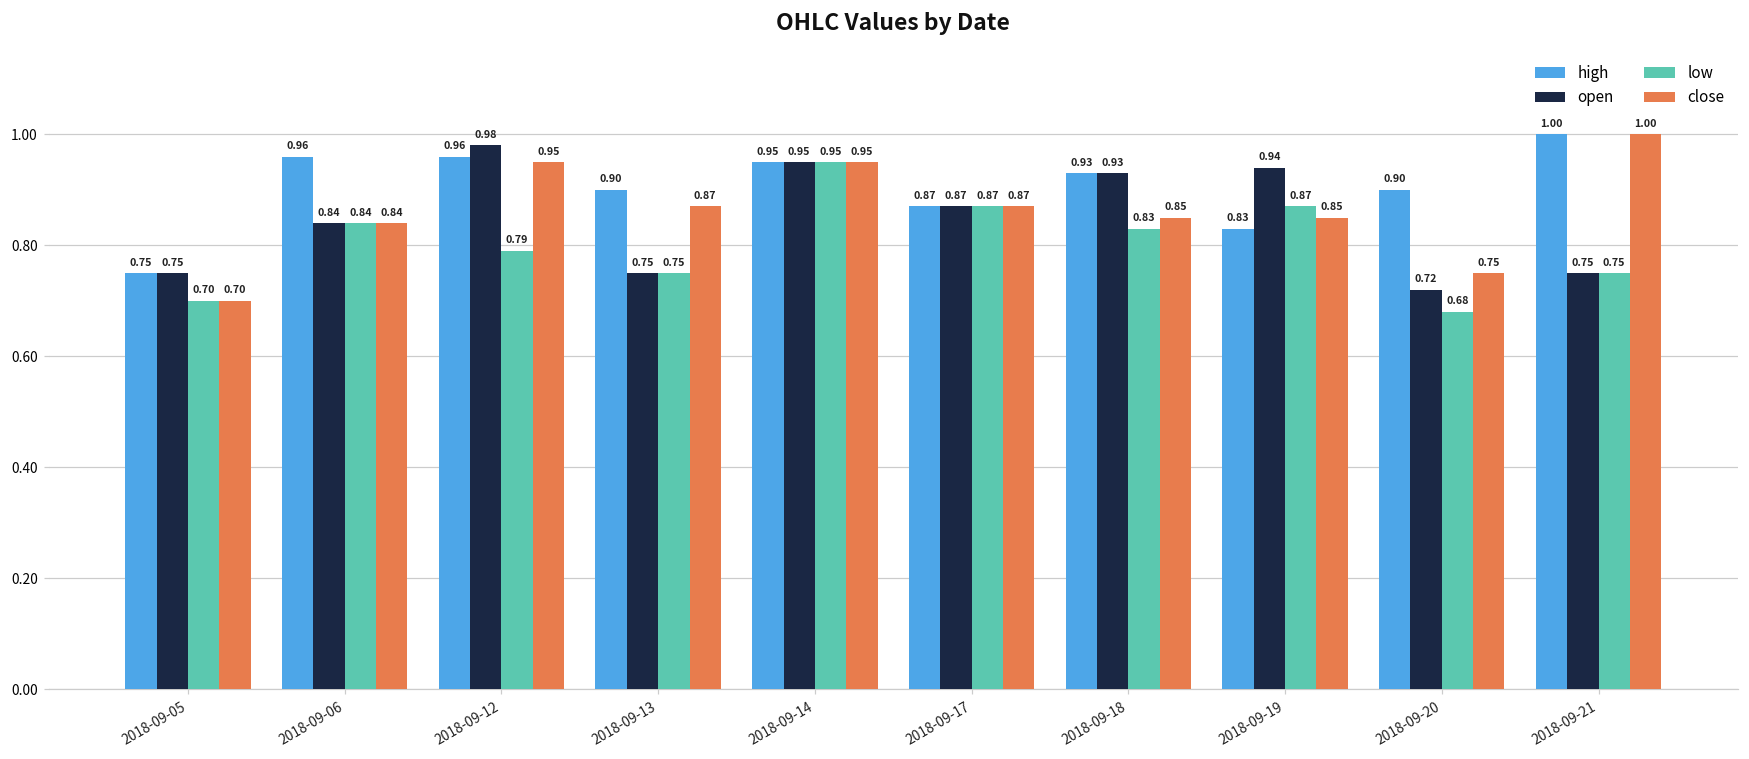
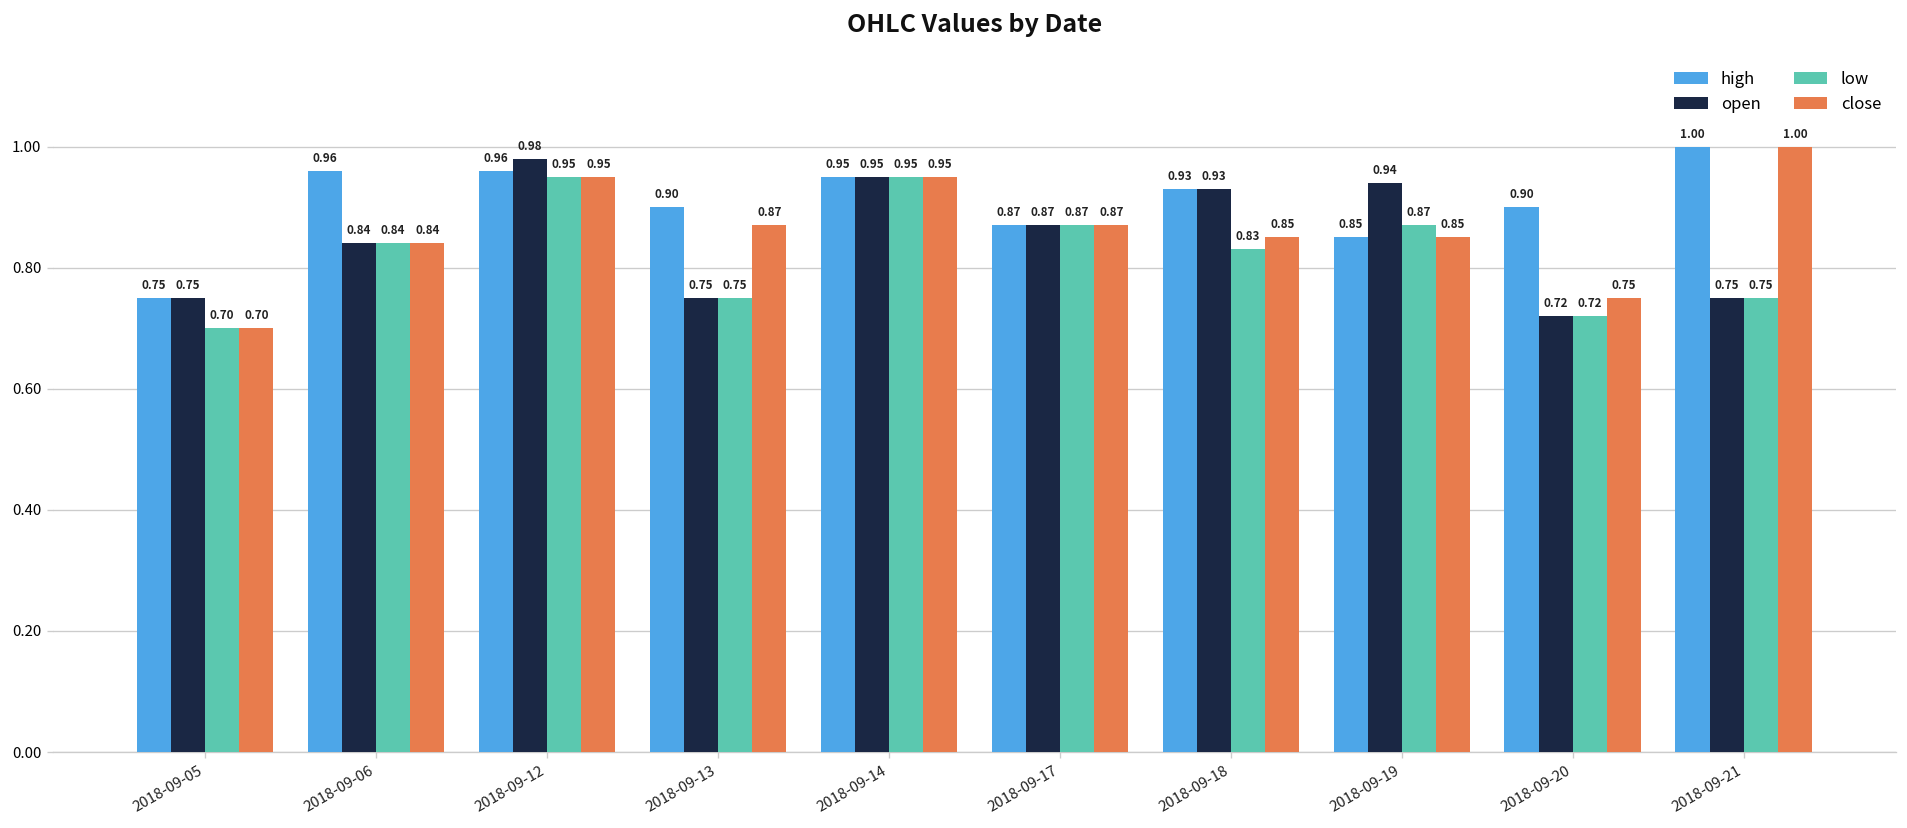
  {
    "high": {
      "2018-09-05": 0.75,
      "2018-09-06": 0.96,
      "2018-09-12": 0.96,
      "2018-09-13": 0.90,
      "2018-09-14": 0.95,
      "2018-09-17": 0.87,
      "2018-09-18": 0.93,
-     "2018-09-19": 0.83,
+     "2018-09-19": 0.85,
      "2018-09-20": 0.90,
      "2018-09-21": 1.00
    },
    "open": {
      "2018-09-05": 0.75,
      "2018-09-06": 0.84,
      "2018-09-12": 0.98,
      "2018-09-13": 0.75,
      "2018-09-14": 0.95,
      "2018-09-17": 0.87,
      "2018-09-18": 0.93,
      "2018-09-19": 0.94,
      "2018-09-20": 0.72,
      "2018-09-21": 0.75
    },
    "low": {
      "2018-09-05": 0.70,
      "2018-09-06": 0.84,
-     "2018-09-12": 0.79,
+     "2018-09-12": 0.95,
      "2018-09-13": 0.75,
      "2018-09-14": 0.95,
      "2018-09-17": 0.87,
      "2018-09-18": 0.83,
      "2018-09-19": 0.87,
-     "2018-09-20": 0.68,
+     "2018-09-20": 0.72,
      "2018-09-21": 0.75
    },
    "close": {
      "2018-09-05": 0.70,
      "2018-09-06": 0.84,
      "2018-09-12": 0.95,
      "2018-09-13": 0.87,
      "2018-09-14": 0.95,
      "2018-09-17": 0.87,
      "2018-09-18": 0.85,
      "2018-09-19": 0.85,
      "2018-09-20": 0.75,
      "2018-09-21": 1.00
    }
  }
